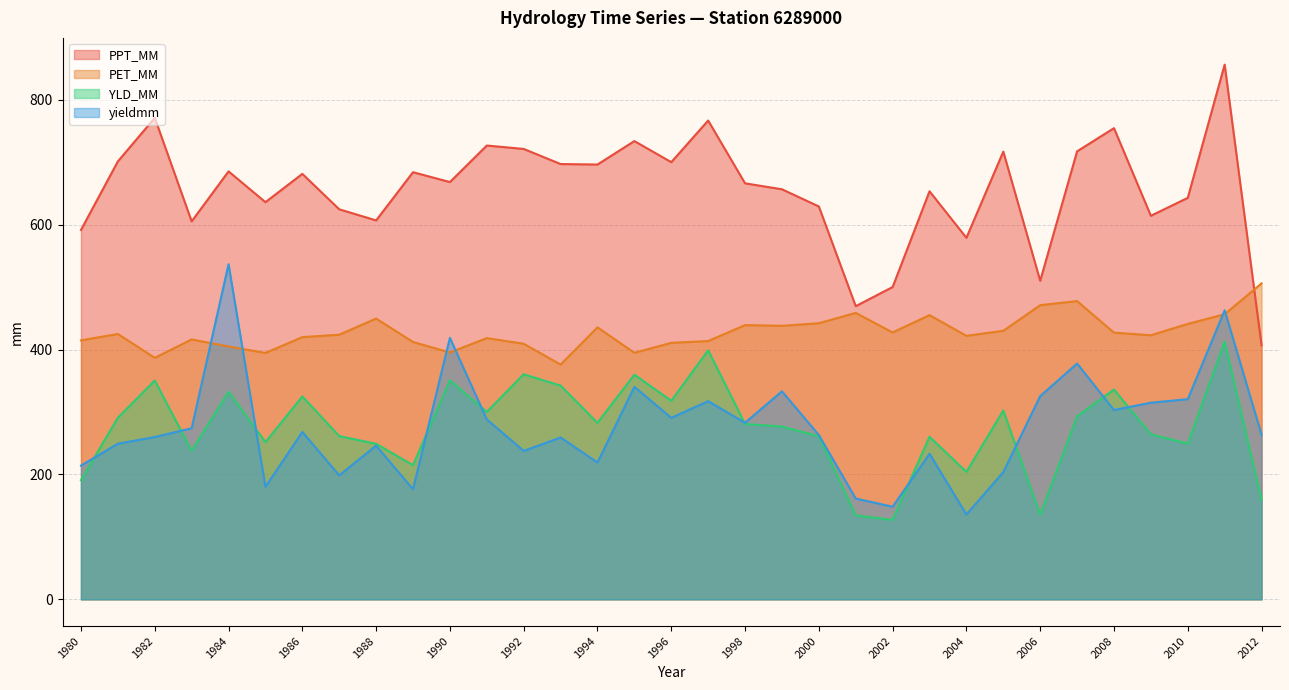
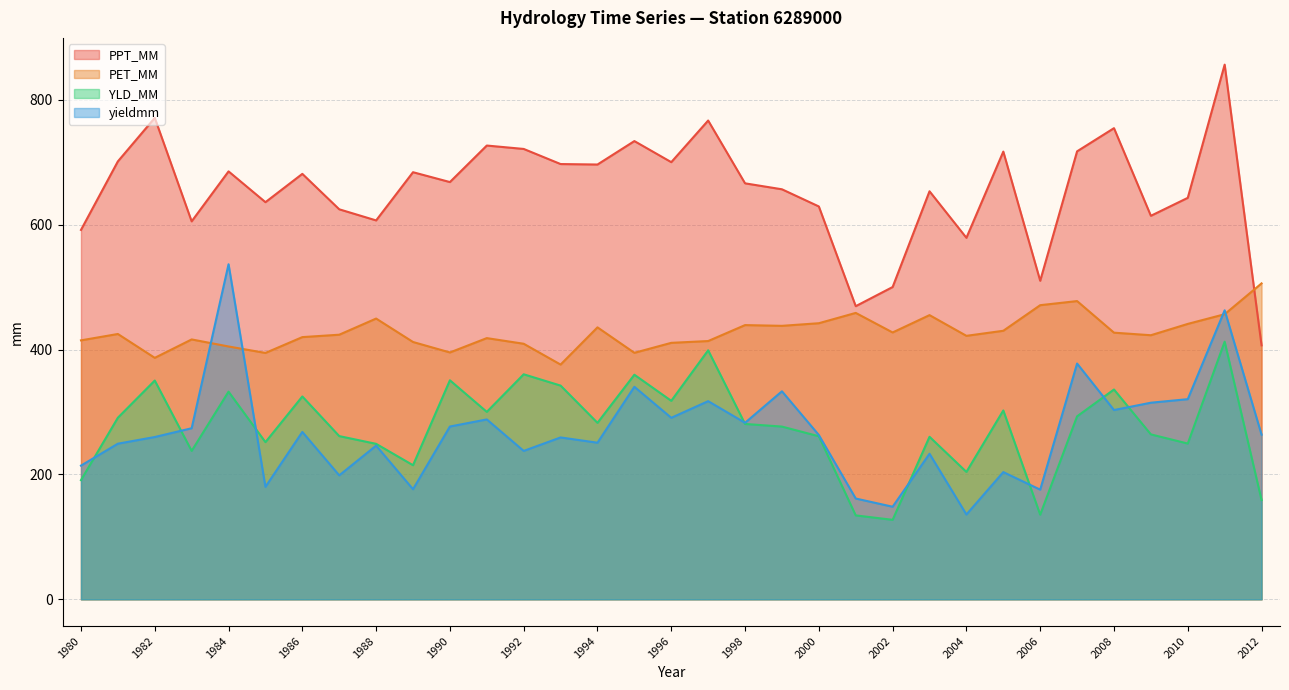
  {
    "YLD_MM": {
      "1980": 190,
      "1982": 350,
      "1984": 330,
      "1986": 320,
      "1990": 350,
      "1992": 360,
      "1994": 280,
      "1996": 320,
      "2002": 130,
      "2004": 200,
      "2006": 140,
      "2008": 340,
      "2010": 250,
      "2012": 160
    },
    "yieldmm": {
      "1980": 210,
      "1982": 260,
      "1984": 540,
      "1986": 270,
-     "1990": 420,
+     "1990": 280,
      "1992": 240,
-     "1994": 220,
+     "1994": 250,
      "1996": 290,
      "2002": 150,
      "2004": 140,
-     "2006": 330,
+     "2006": 180,
      "2008": 300,
      "2010": 320,
      "2012": 260
    }
  }
